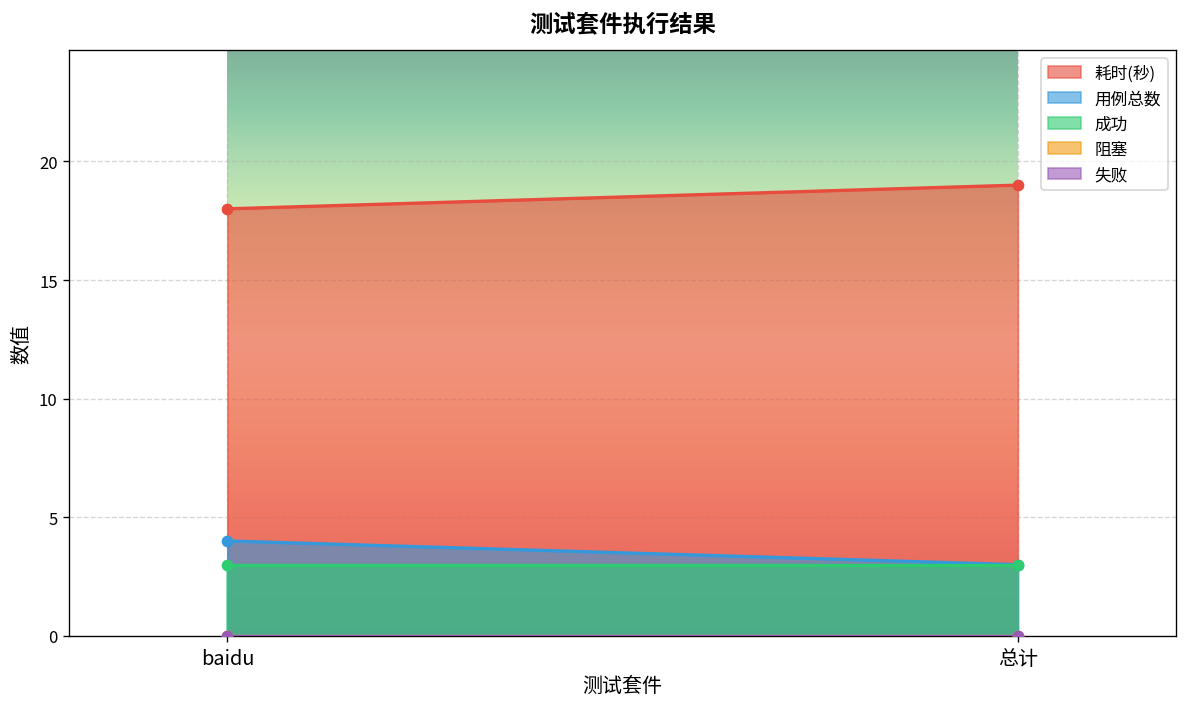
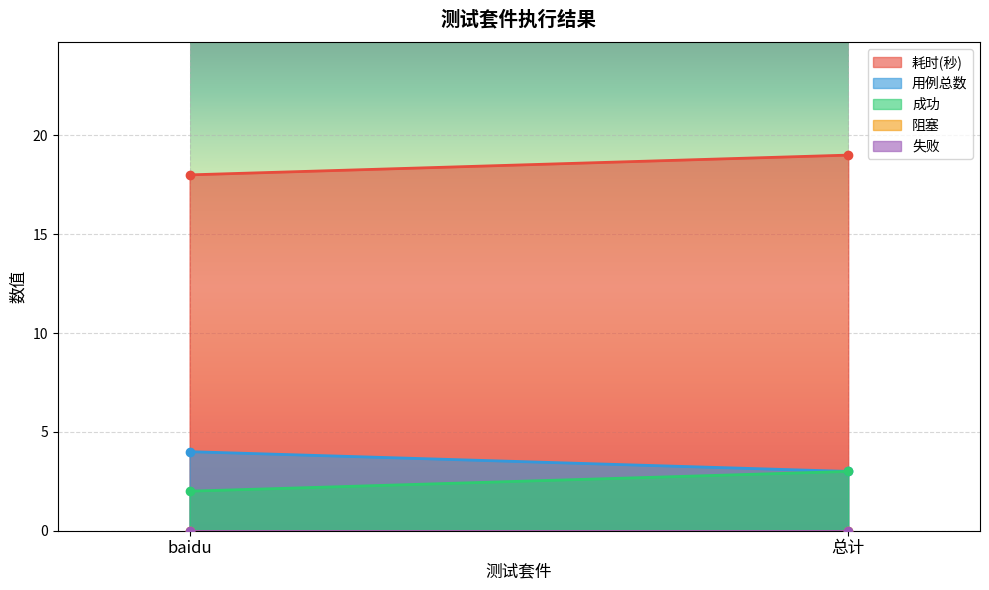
  {
    "耗时(秒)": {
      "baidu": 18,
      "总计": 19
    },
    "用例总数": {
      "baidu": 4
    },
    "成功": {
-     "baidu": 3
+     "baidu": 2
    },
    "失败": {
      "baidu": 0,
      "总计": 0
    }
  }
